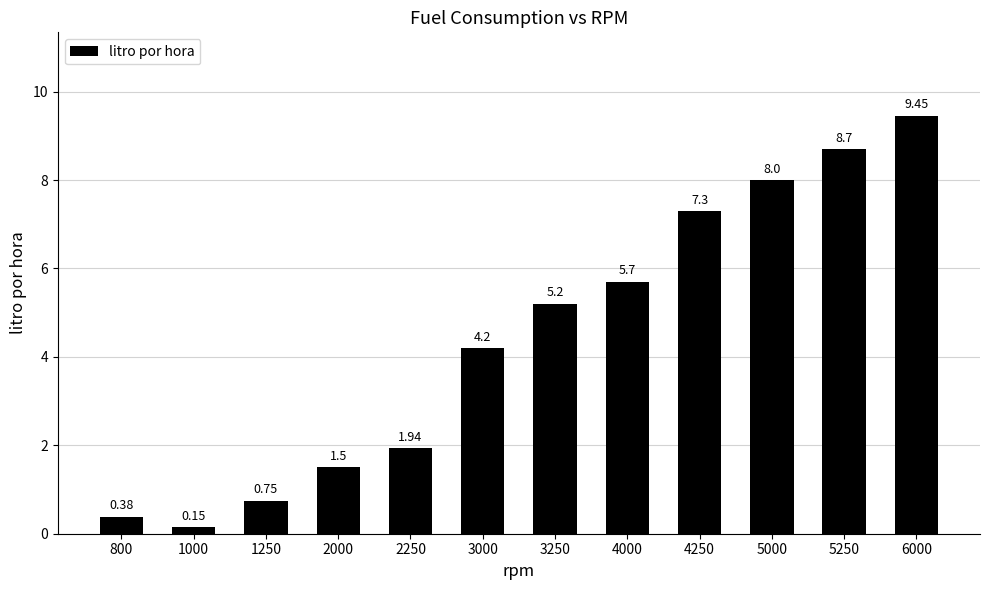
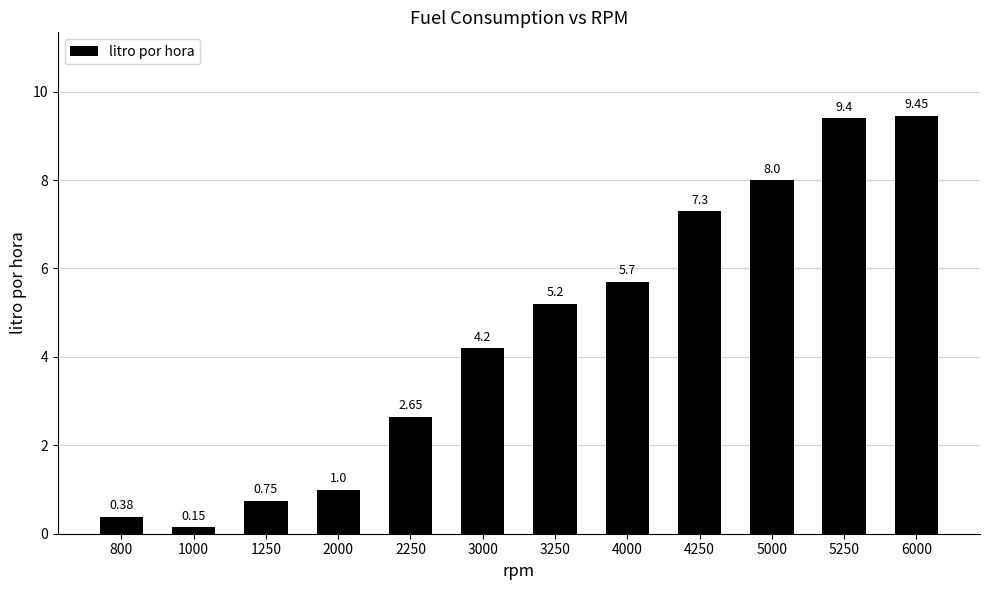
  {
    "800": 0.38,
    "1000": 0.15,
    "1250": 0.75,
-   "2000": 1.5,
-   "2250": 1.94,
+   "2000": 1.0,
+   "2250": 2.65,
    "3000": 4.2,
    "3250": 5.2,
    "4000": 5.7,
    "4250": 7.3,
    "5000": 8.0,
-   "5250": 8.7,
+   "5250": 9.4,
    "6000": 9.45
  }
